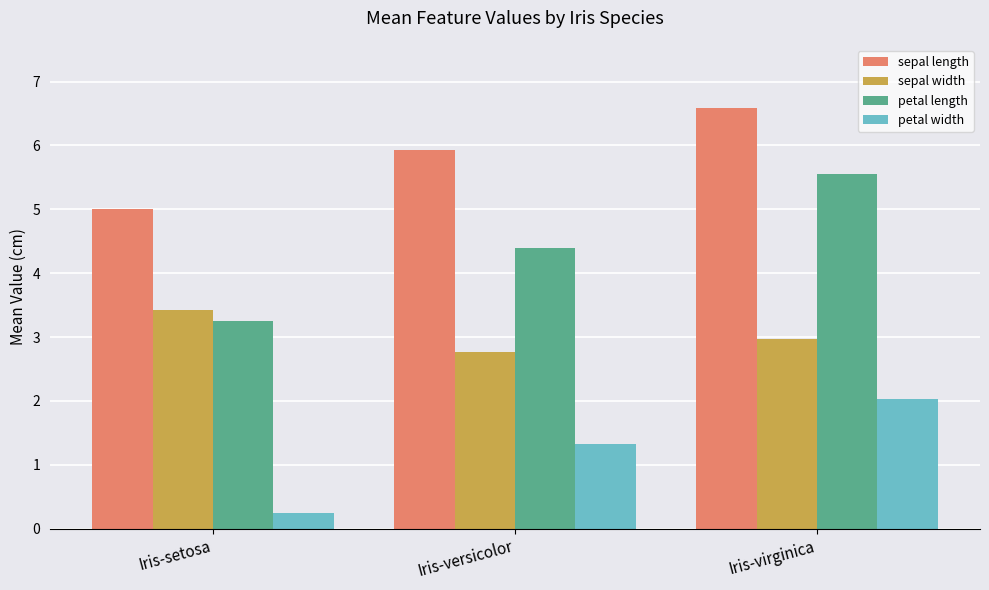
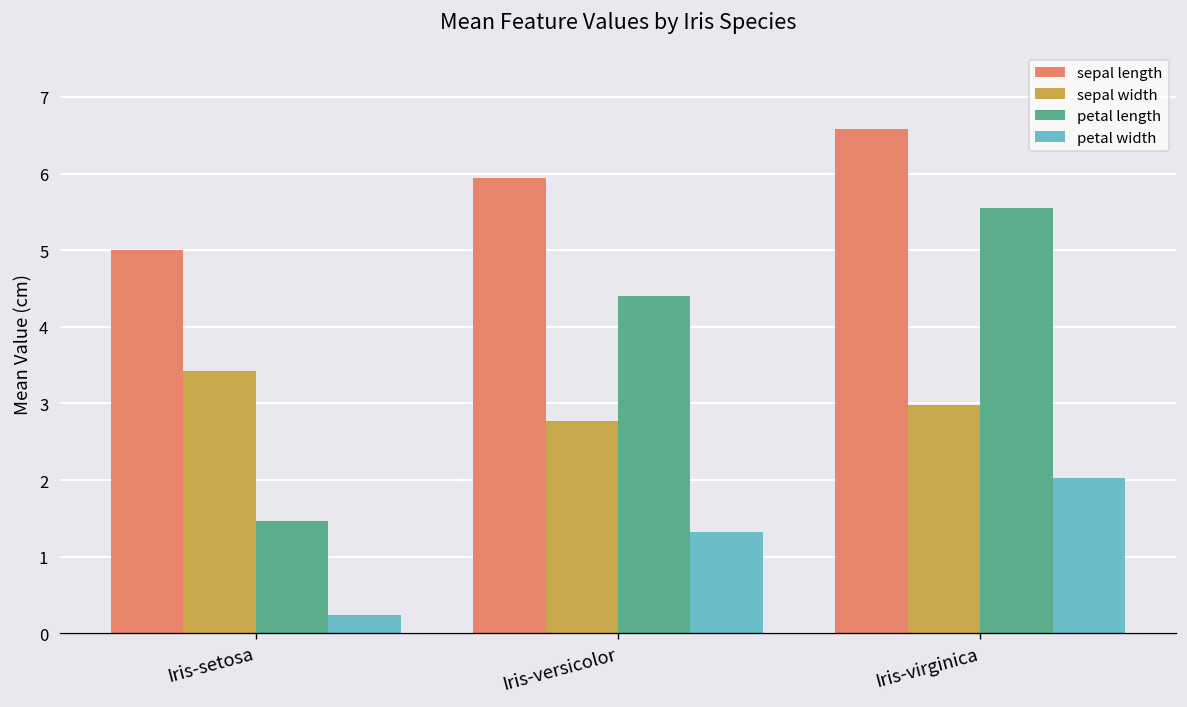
  {
    "petal length": {
-     "Iris-setosa": 3.3,
+     "Iris-setosa": 1.5,
      "Iris-versicolor": 4.4,
      "Iris-virginica": 5.6
    },
    "petal width": {
      "Iris-setosa": 0.2,
      "Iris-versicolor": 1.3,
      "Iris-virginica": 2.0
    }
  }
